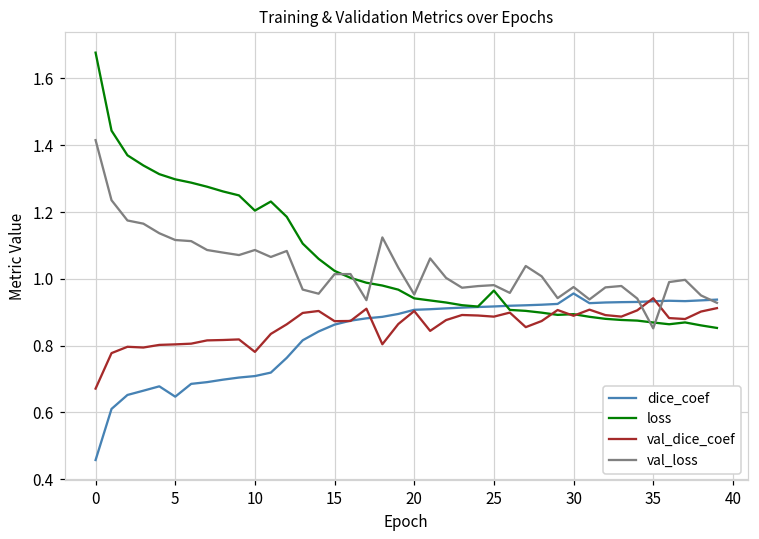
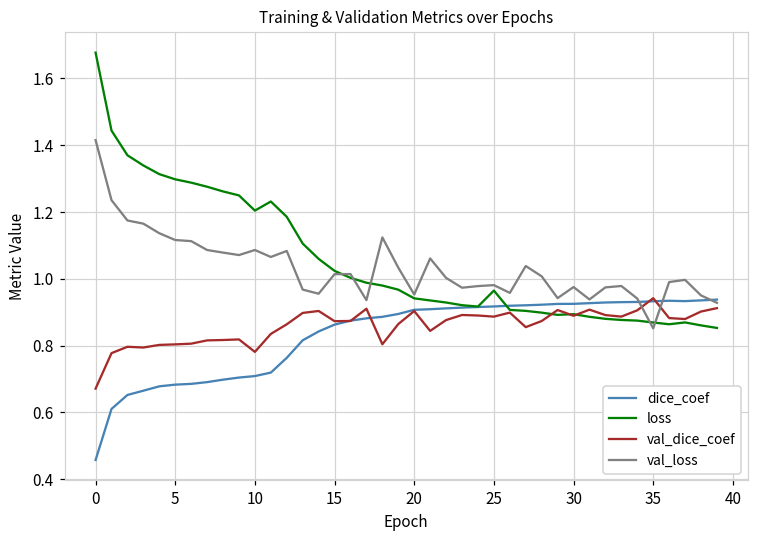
  {
    "dice_coef": {
      "0": 0.46,
-     "5": 0.65,
+     "5": 0.68,
      "10": 0.71,
      "15": 0.86,
      "25": 0.92,
-     "30": 0.96,
+     "30": 0.93,
      "35": 0.93
    },
    "loss": {
      "0": 1.68,
      "5": 1.30,
      "10": 1.20,
      "15": 1.02,
      "20": 0.94,
      "25": 0.96,
      "35": 0.87
    },
    "val_dice_coef": {
      "0": 0.67,
      "5": 0.80,
      "10": 0.78,
      "15": 0.87,
      "25": 0.89,
      "35": 0.94
    },
    "val_loss": {
      "0": 1.42,
      "5": 1.12,
      "10": 1.09,
      "15": 1.01,
      "20": 0.95,
      "25": 0.98,
      "30": 0.98,
      "35": 0.85
    }
  }
